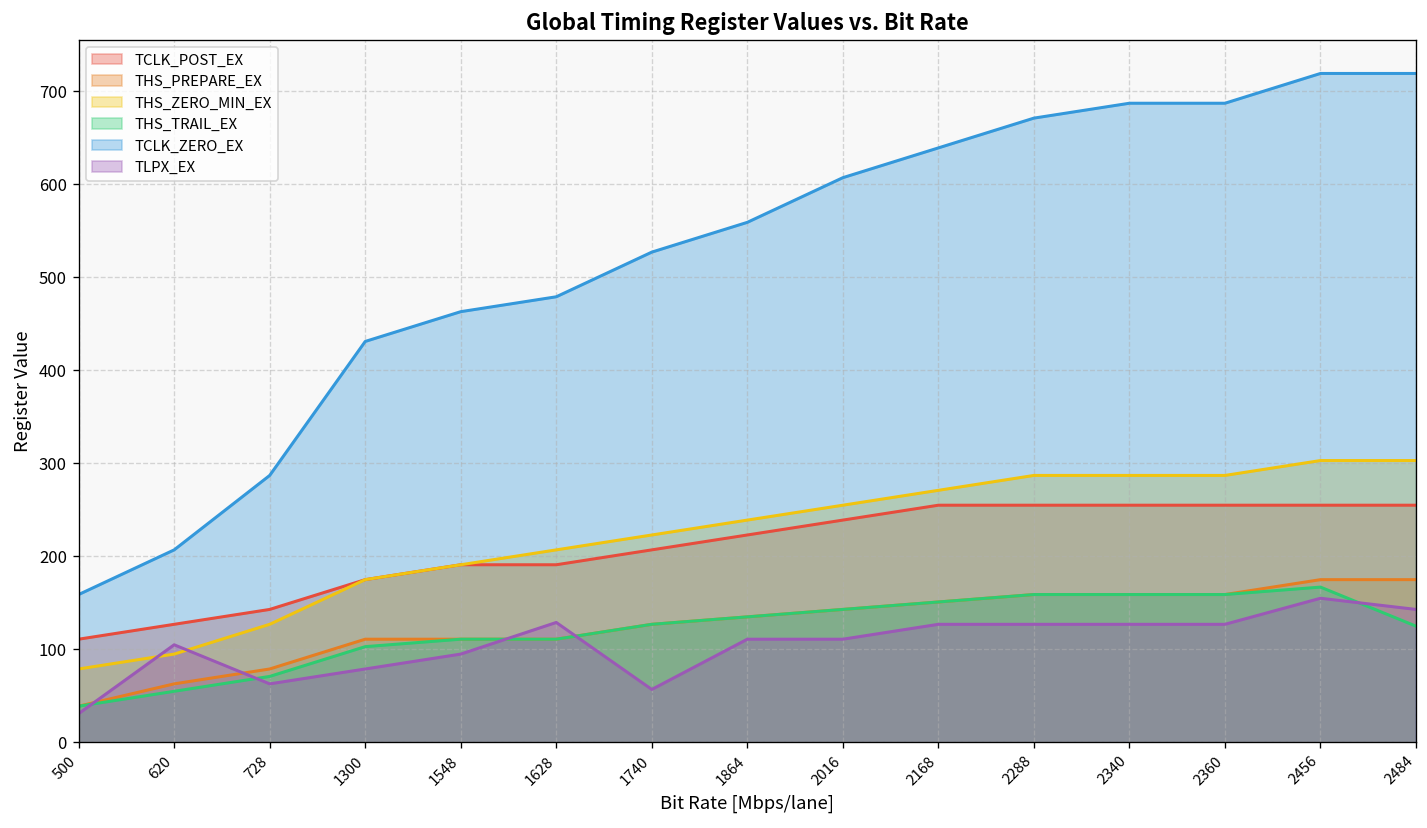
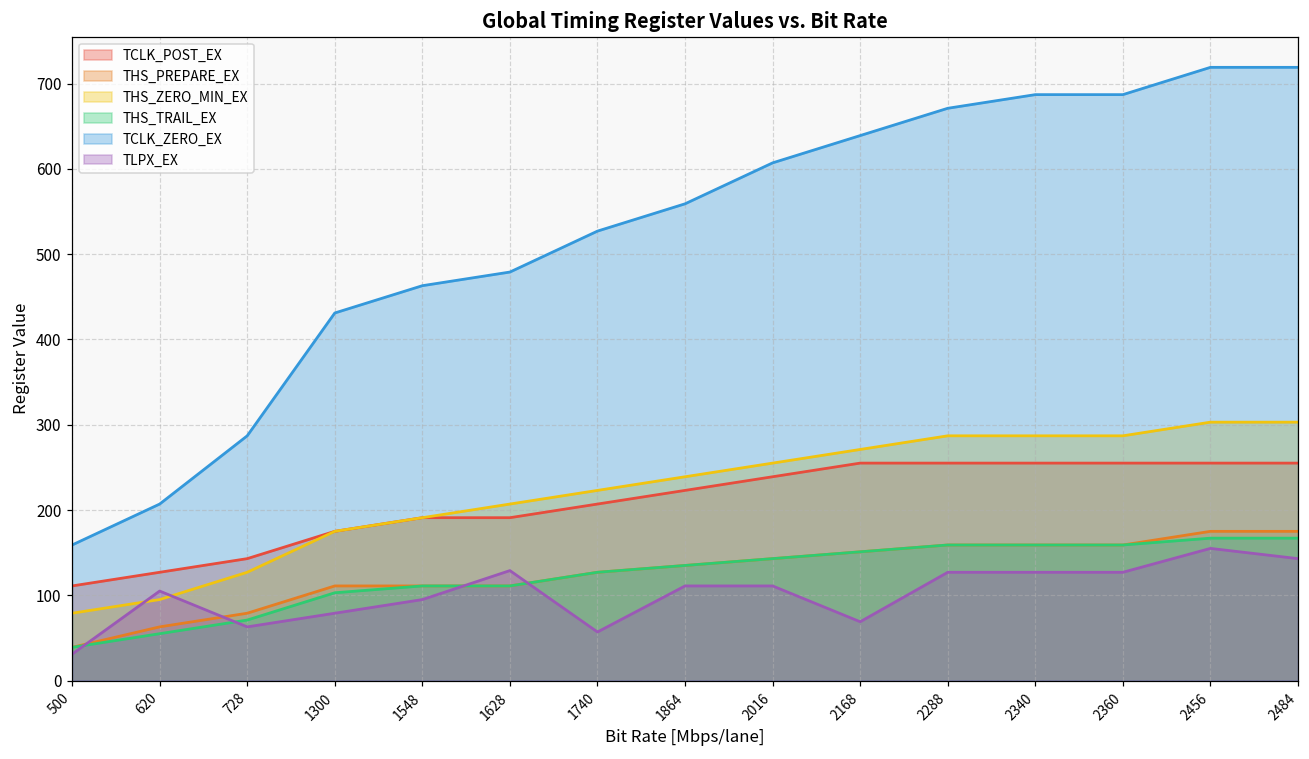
  {
    "THS_TRAIL_EX": {
      "620": 60,
      "728": 70,
      "1300": 100,
      "2456": 170,
-     "2484": 130
+     "2484": 170
    },
    "TCLK_ZERO_EX": {
      "500": 160,
      "620": 210,
      "728": 290,
      "1300": 430,
      "1548": 460,
      "1628": 480,
      "1740": 530,
      "1864": 560,
      "2016": 610,
      "2168": 640,
      "2288": 670,
      "2340": 690,
      "2360": 690,
      "2456": 720,
      "2484": 720
    },
    "TLPX_EX": {
      "500": 30,
      "620": 110,
      "728": 60,
      "1300": 80,
      "1548": 100,
      "1628": 130,
      "1740": 60,
      "1864": 110,
      "2016": 110,
-     "2168": 130,
+     "2168": 70,
      "2288": 130,
      "2340": 130,
      "2360": 130,
      "2456": 160,
      "2484": 140
    }
  }
